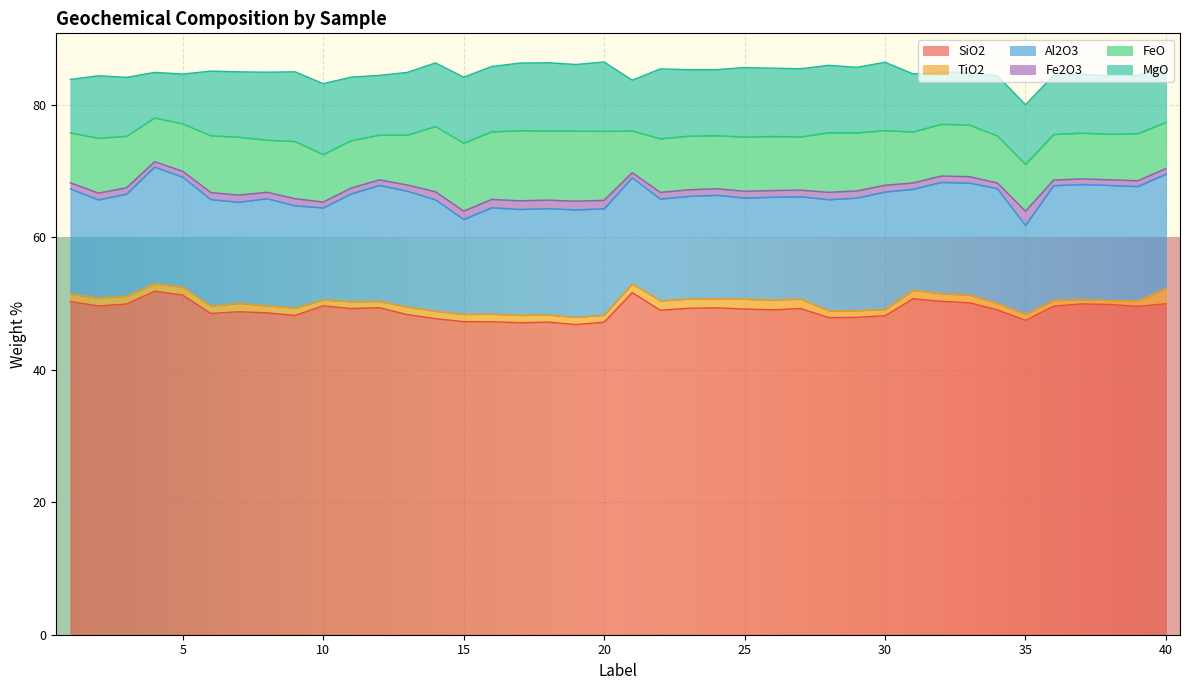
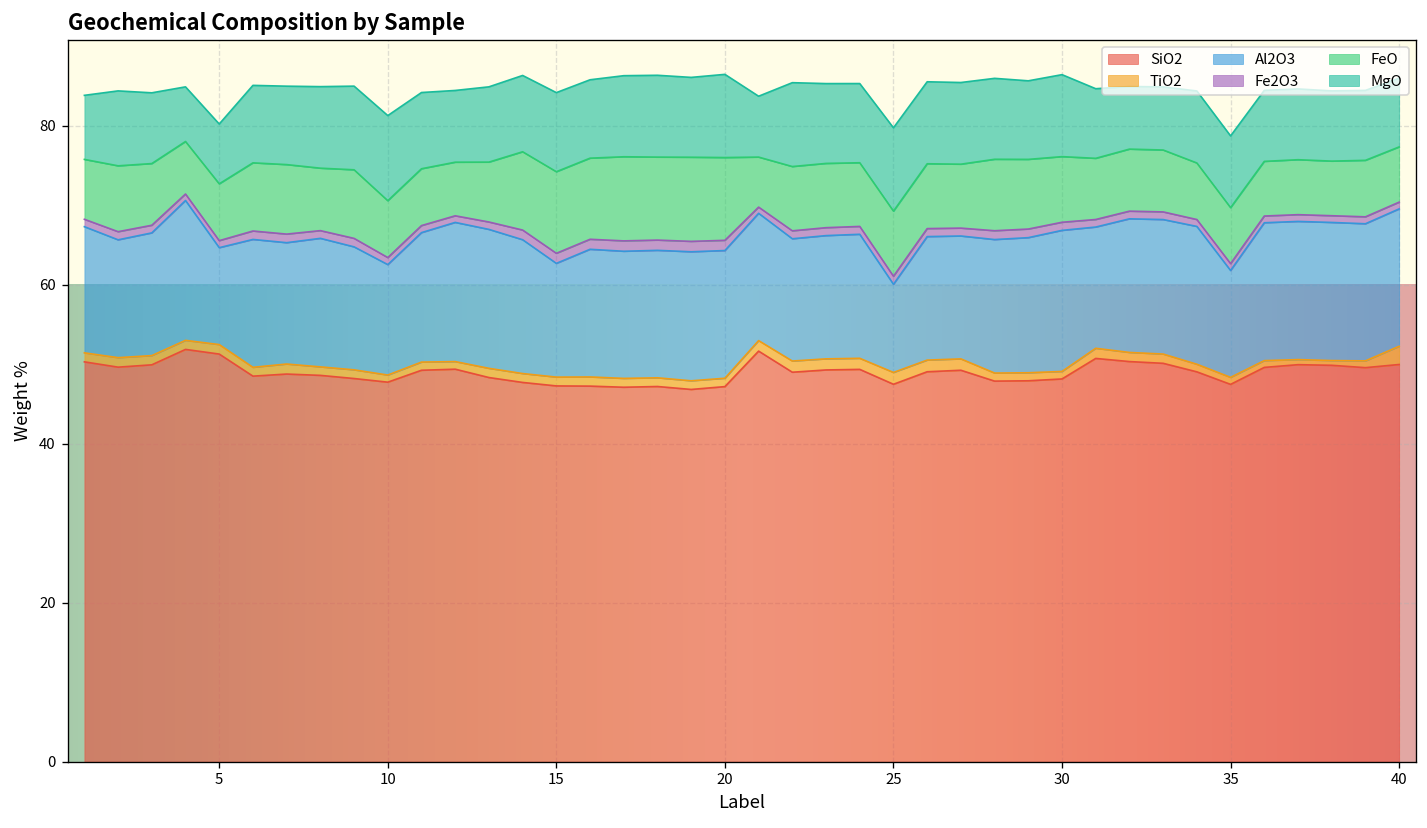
  {
    "SiO2": {
      "5": 51,
-     "10": 50,
+     "10": 48,
      "15": 47,
      "20": 47,
-     "25": 49,
+     "25": 47,
      "30": 48,
      "35": 47,
      "40": 50
    },
    "TiO2": {
      "5": 1,
      "10": 1,
      "15": 1,
      "20": 1,
      "25": 1,
      "30": 1,
      "35": 1,
      "40": 2
    },
    "Al2O3": {
-     "5": 17,
+     "5": 12,
      "10": 14,
      "15": 14,
      "20": 16,
-     "25": 15,
+     "25": 11,
      "30": 18,
      "35": 13,
      "40": 17
    },
    "Fe2O3": {
      "5": 1,
      "10": 1,
      "15": 1,
      "20": 1,
      "25": 1,
      "30": 1,
-     "35": 2,
+     "35": 1,
      "40": 1
    }
  }
